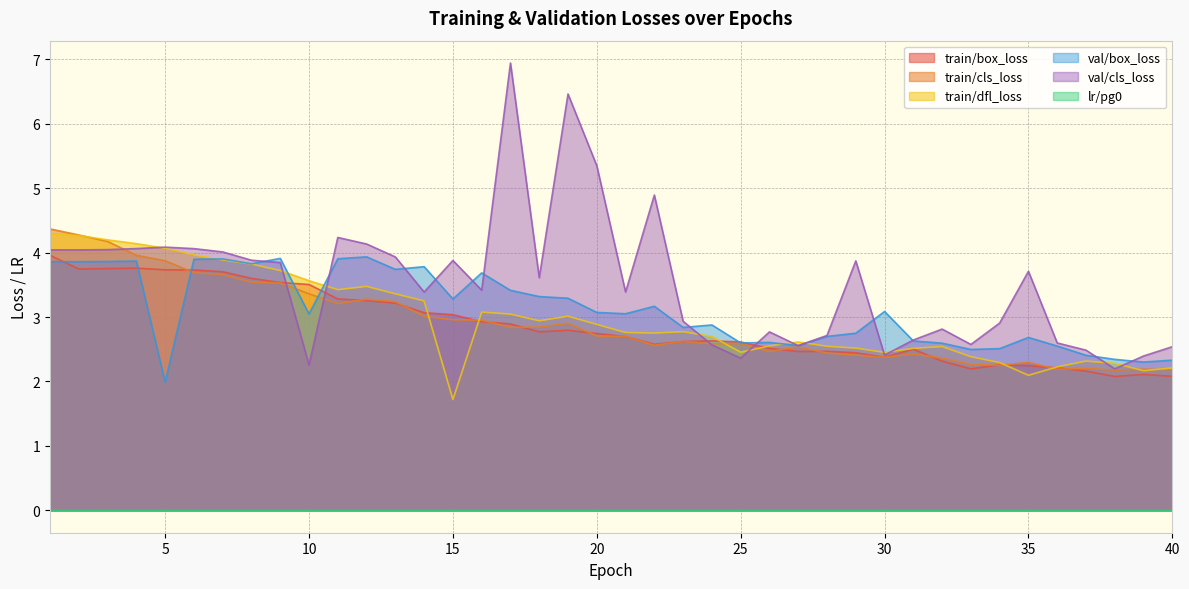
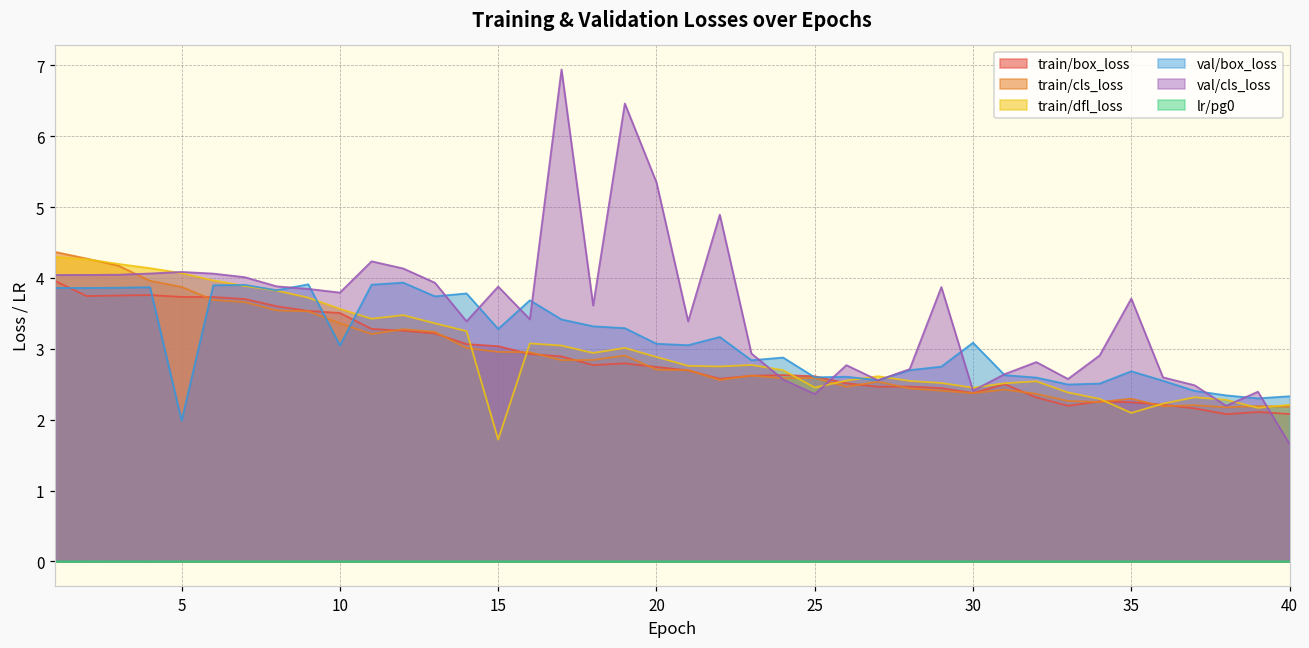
  {
    "train/dfl_loss": {
      "10": 3.6,
      "15": 1.7,
      "20": 2.9,
      "25": 2.5,
      "30": 2.5,
      "35": 2.1
    },
    "val/box_loss": {
      "5": 2.0,
      "10": 3.0,
      "15": 3.3,
      "20": 3.1,
      "30": 3.1,
      "35": 2.7,
      "40": 2.3
    },
    "val/cls_loss": {
-     "10": 2.3,
+     "10": 3.8,
      "15": 3.9,
      "20": 5.3,
      "25": 2.4,
      "35": 3.7,
-     "40": 2.5
+     "40": 1.7
    },
    "lr/pg0": {
      "5": 0.0,
      "10": 0.0,
      "15": 0.0,
      "20": 0.0,
      "25": 0.0,
      "30": 0.0,
      "35": 0.0,
      "40": 0.0
    }
  }
